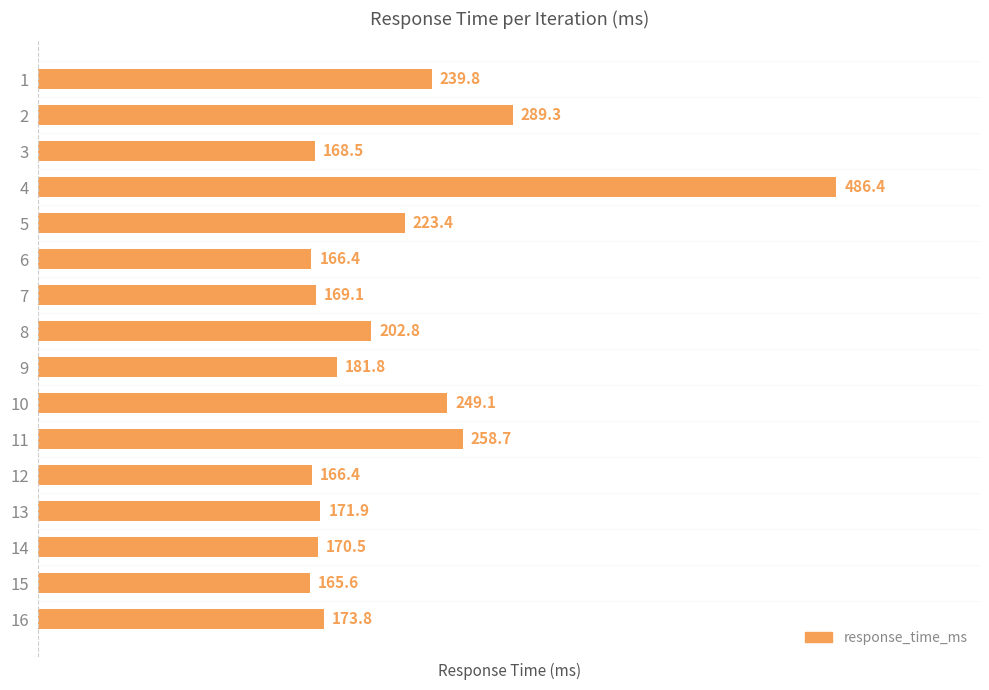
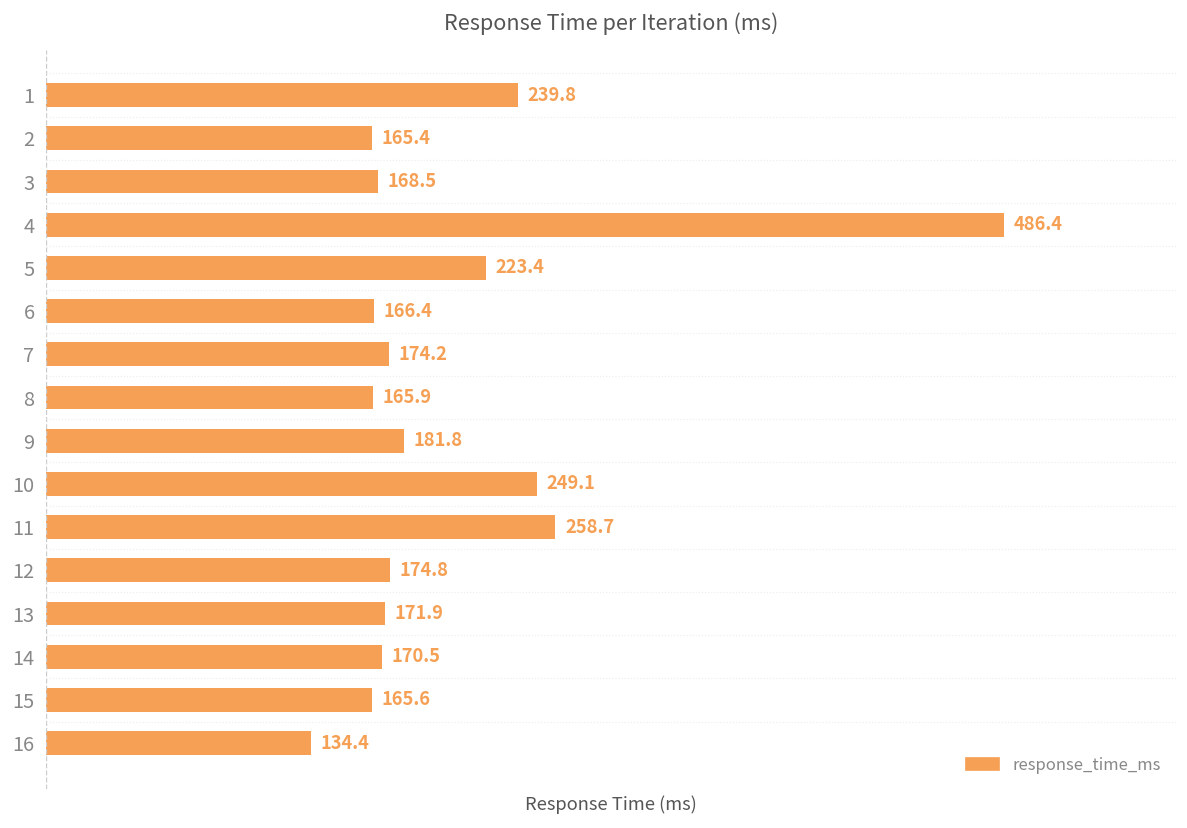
  {
    "1": 239.8,
-   "2": 289.3,
+   "2": 165.4,
    "3": 168.5,
    "4": 486.4,
    "5": 223.4,
    "6": 166.4,
-   "7": 169.1,
-   "8": 202.8,
+   "7": 174.2,
+   "8": 165.9,
    "9": 181.8,
    "10": 249.1,
    "11": 258.7,
-   "12": 166.4,
+   "12": 174.8,
    "13": 171.9,
    "14": 170.5,
    "15": 165.6,
-   "16": 173.8
+   "16": 134.4
  }
